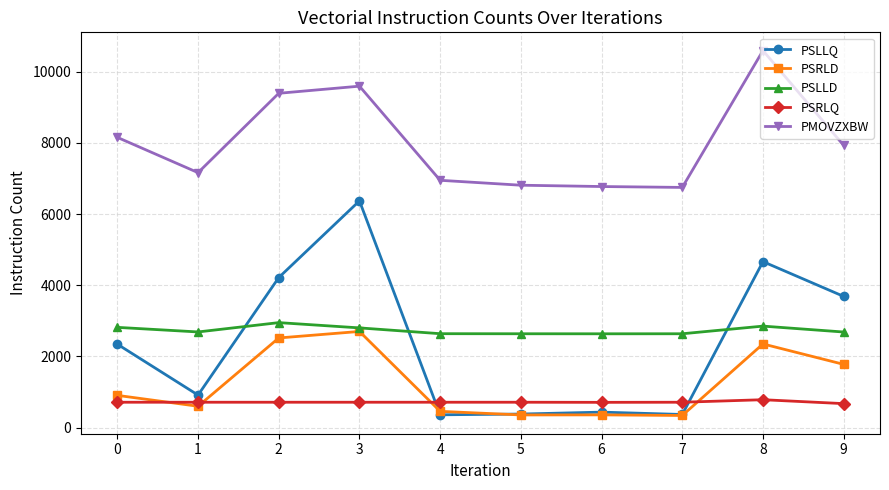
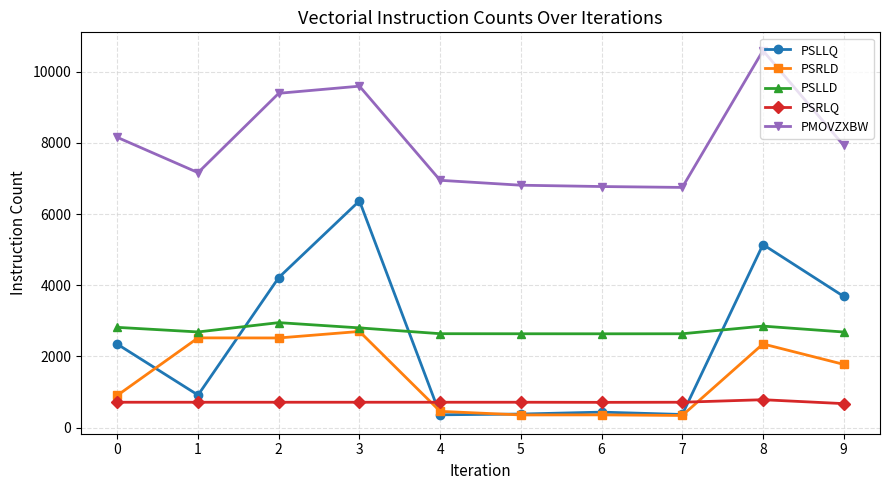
  {
    "PSLLQ": {
      "0": 2300,
      "1": 900,
      "2": 4200,
      "3": 6400,
      "4": 400,
      "6": 400,
-     "8": 4700,
+     "8": 5100,
      "9": 3700
    },
    "PSRLD": {
      "0": 900,
-     "1": 600,
+     "1": 2500,
      "2": 2500,
      "3": 2700,
      "4": 500,
      "6": 400,
      "8": 2400,
      "9": 1800
    },
    "PSLLD": {
      "0": 2800,
      "1": 2700,
      "2": 3000,
      "3": 2800,
      "4": 2600,
      "5": 2600,
      "6": 2600,
      "7": 2600,
      "8": 2900,
      "9": 2700
    },
    "PSRLQ": {
      "0": 700,
      "1": 700,
      "2": 700,
      "3": 700,
      "4": 700,
      "5": 700,
      "6": 700,
      "7": 700,
      "8": 800,
      "9": 700
    },
    "PMOVZXBW": {
      "0": 8200,
      "1": 7200,
      "2": 9400,
      "3": 9600,
      "4": 7000,
      "5": 6800,
      "6": 6800,
      "7": 6800,
      "9": 7900
    }
  }
